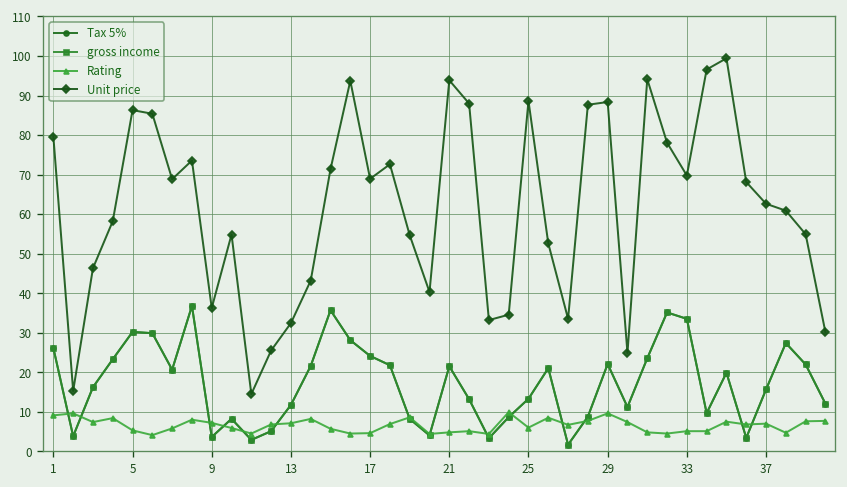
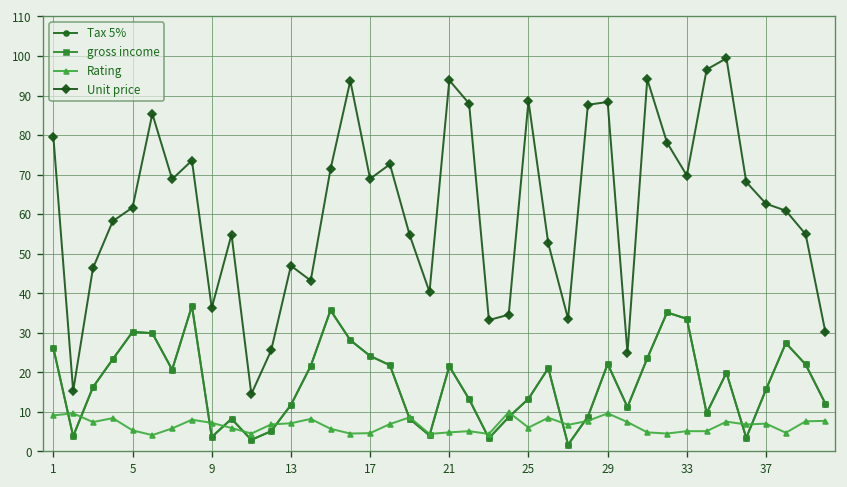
  {
    "Unit price": {
      "1": 80,
-     "5": 86,
+     "5": 62,
      "9": 36,
-     "13": 32,
+     "13": 47,
      "17": 69,
      "21": 94,
      "25": 89,
      "29": 88,
      "33": 70,
      "37": 63
    }
  }
